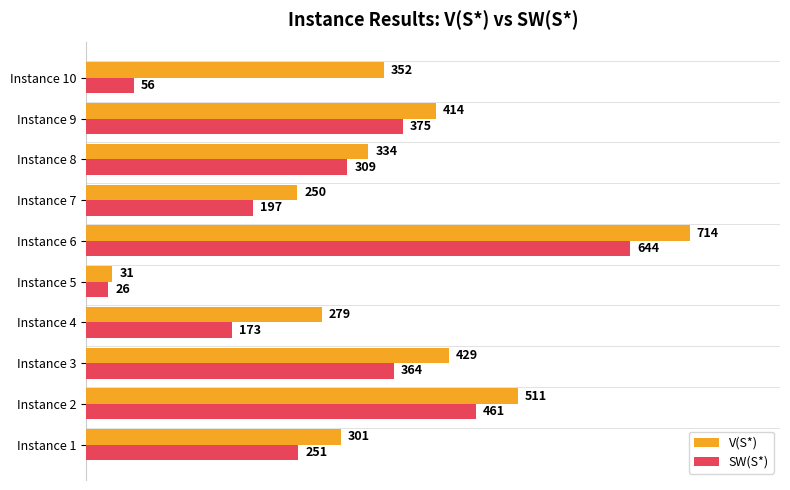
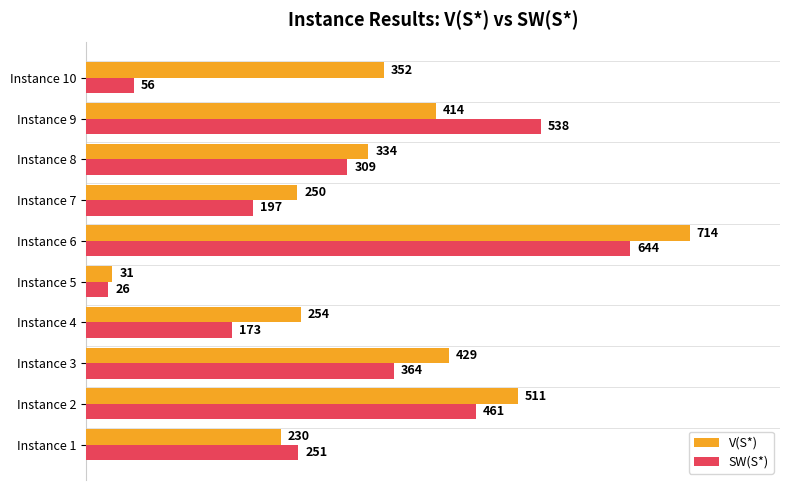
  {
    "V(S*)": {
      "Instance 10": 352,
      "Instance 9": 414,
      "Instance 8": 334,
      "Instance 7": 250,
      "Instance 6": 714,
      "Instance 5": 31,
-     "Instance 4": 279,
+     "Instance 4": 254,
      "Instance 3": 429,
      "Instance 2": 511,
-     "Instance 1": 301
+     "Instance 1": 230
    },
    "SW(S*)": {
      "Instance 10": 56,
-     "Instance 9": 375,
+     "Instance 9": 538,
      "Instance 8": 309,
      "Instance 7": 197,
      "Instance 6": 644,
      "Instance 5": 26,
      "Instance 4": 173,
      "Instance 3": 364,
      "Instance 2": 461,
      "Instance 1": 251
    }
  }
